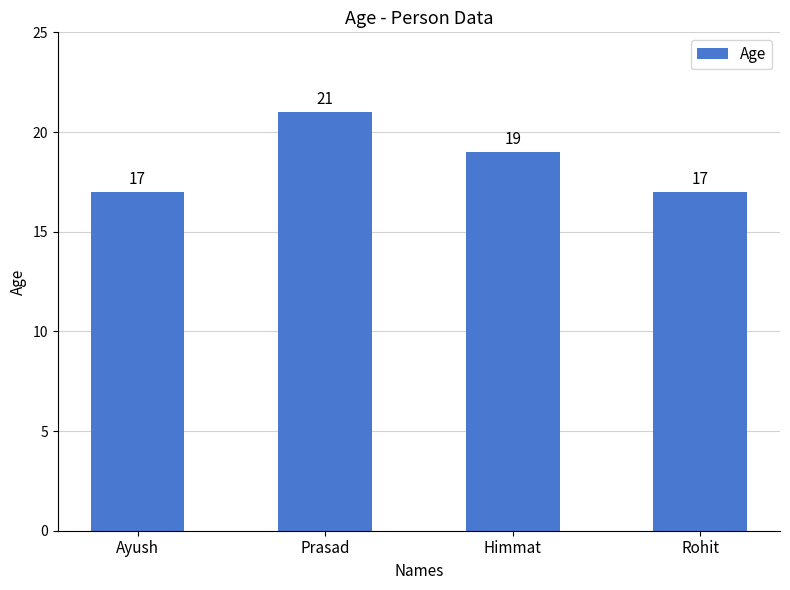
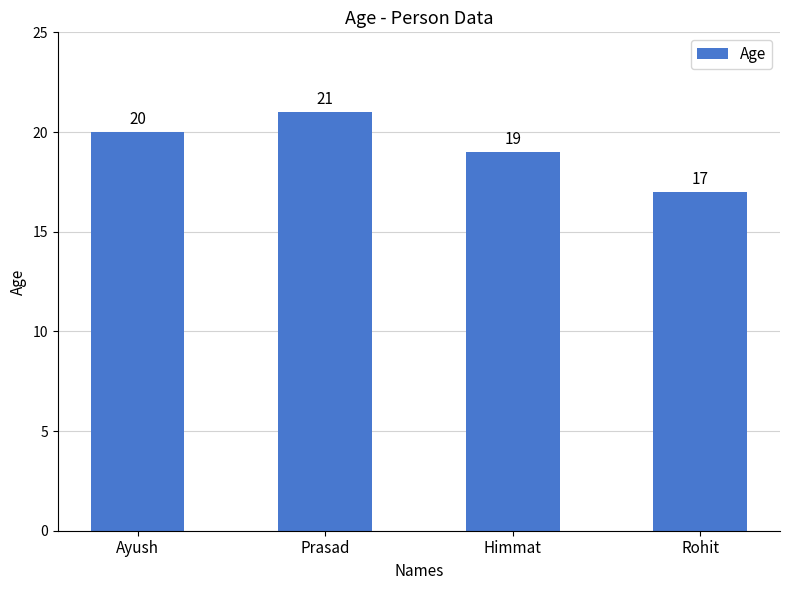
  {
-   "Ayush": 17,
+   "Ayush": 20,
    "Prasad": 21,
    "Himmat": 19,
    "Rohit": 17
  }
